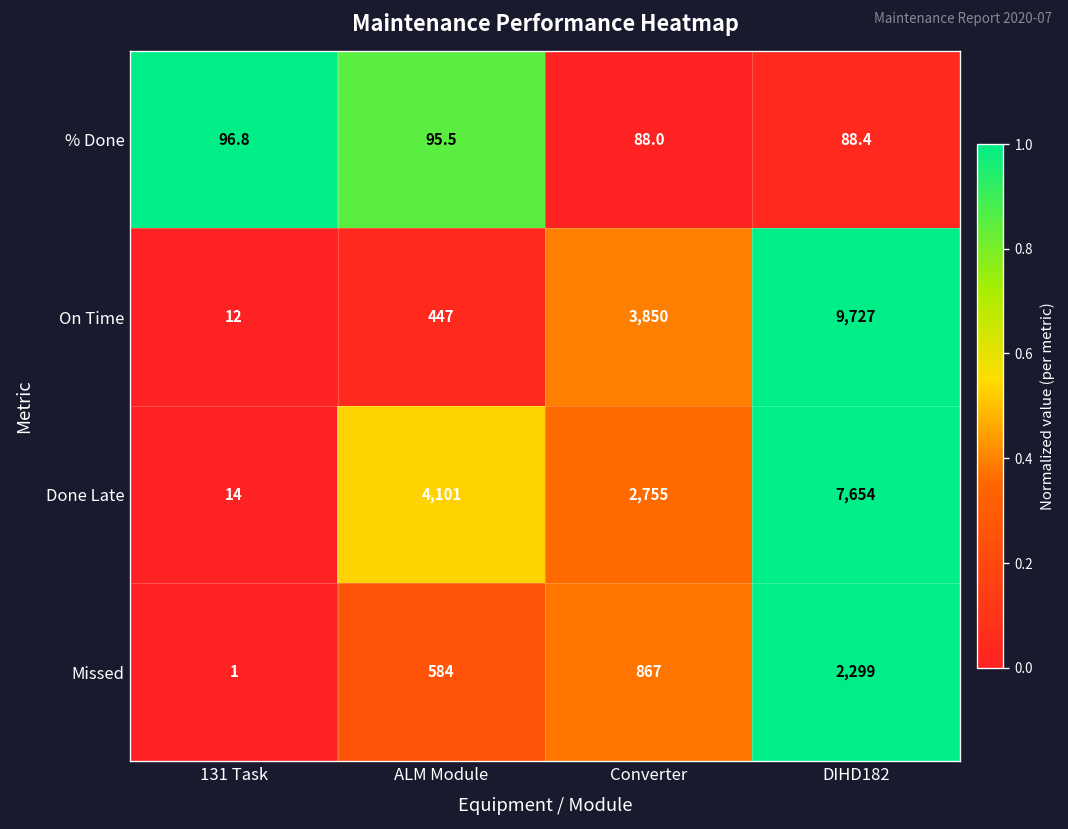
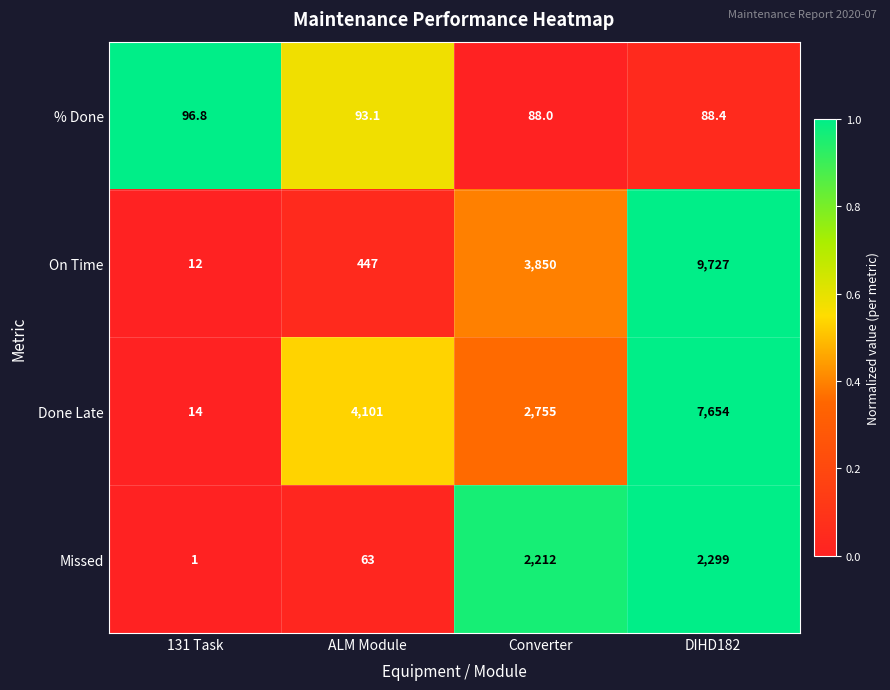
  {
    "% Done": {
      "131 Task": "96.8",
-     "ALM Module": "95.5",
+     "ALM Module": "93.1",
      "Converter": "88.0",
      "DIHD182": "88.4"
    },
    "On Time": {
      "131 Task": "12",
      "ALM Module": "447",
      "Converter": "3,850",
      "DIHD182": "9,727"
    },
    "Done Late": {
      "131 Task": "14",
      "ALM Module": "4,101",
      "Converter": "2,755",
      "DIHD182": "7,654"
    },
    "Missed": {
      "131 Task": "1",
-     "ALM Module": "584",
-     "Converter": "867",
+     "ALM Module": "63",
+     "Converter": "2,212",
      "DIHD182": "2,299"
    }
  }
